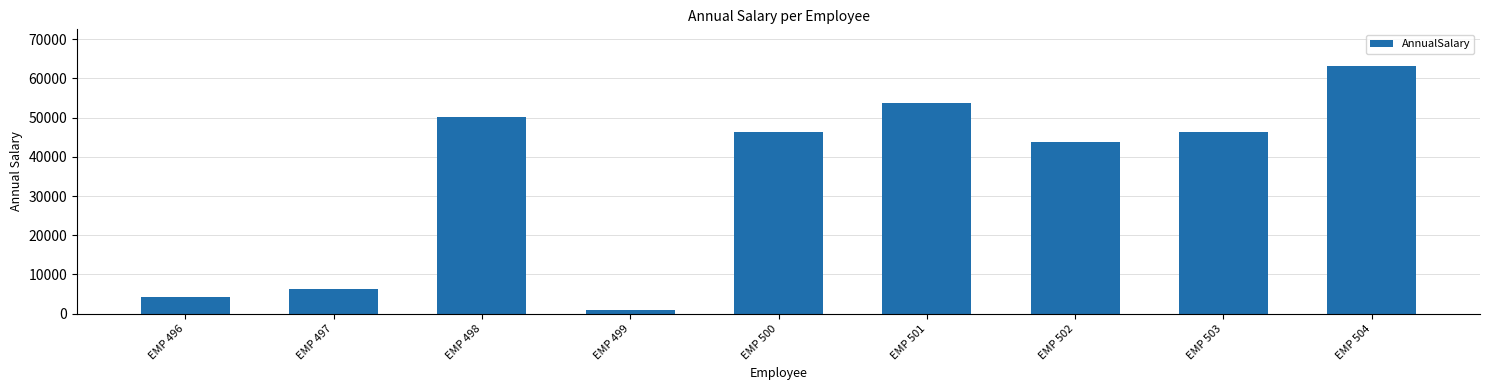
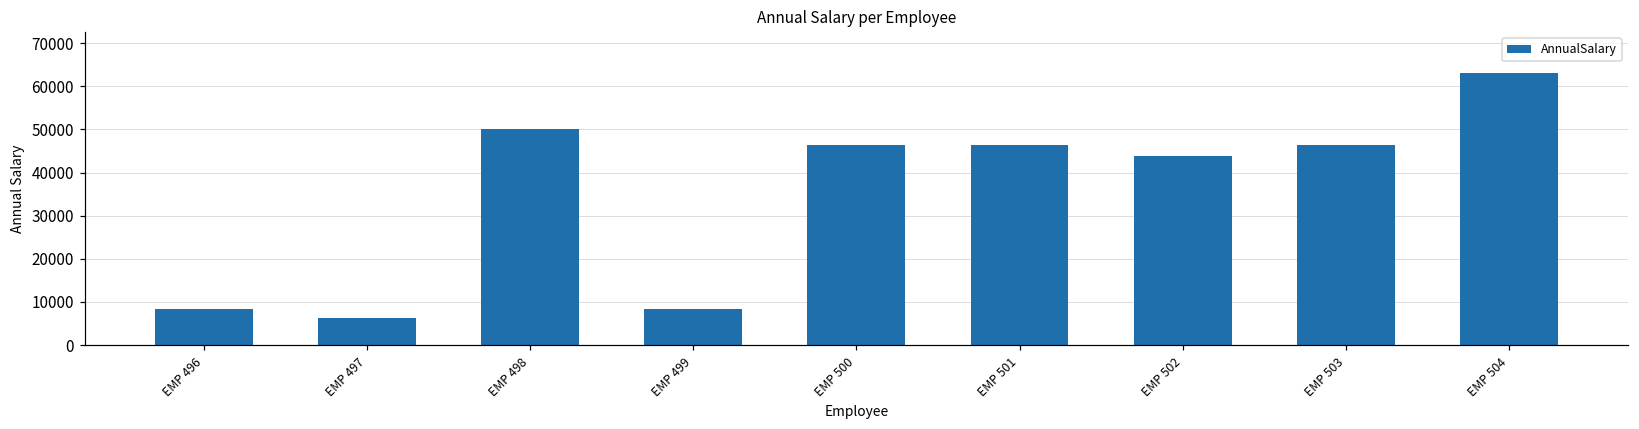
  {
-   "EMP 496": 4000,
+   "EMP 496": 8000,
    "EMP 497": 6000,
    "EMP 498": 50000,
-   "EMP 499": 1000,
+   "EMP 499": 8000,
    "EMP 500": 46000,
-   "EMP 501": 54000,
+   "EMP 501": 46000,
    "EMP 502": 44000,
    "EMP 503": 46000,
    "EMP 504": 63000
  }
